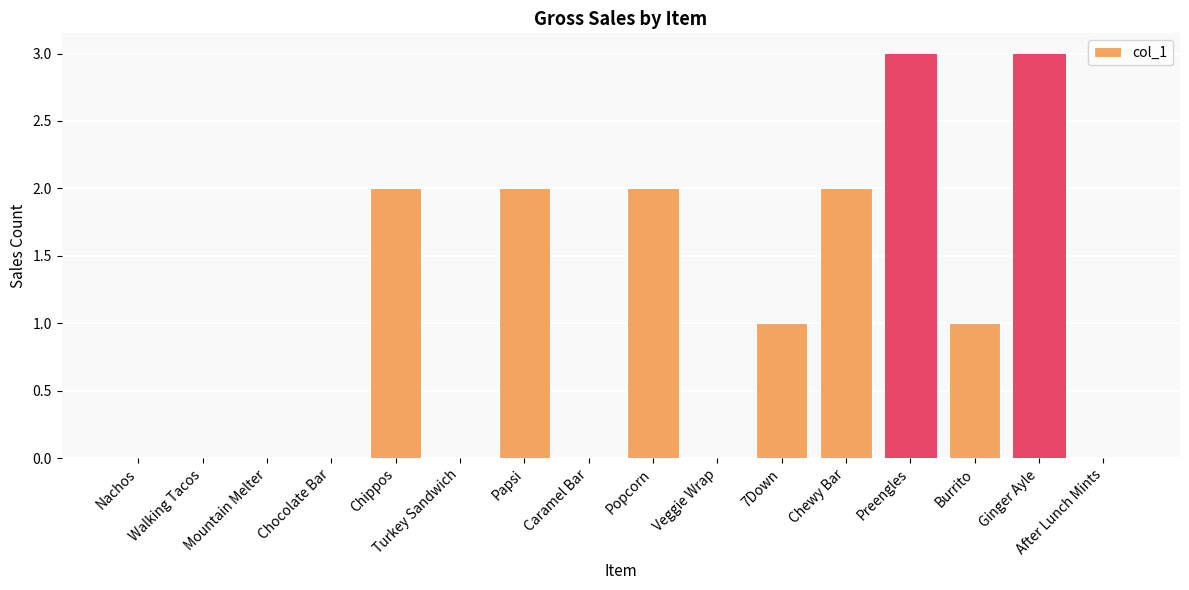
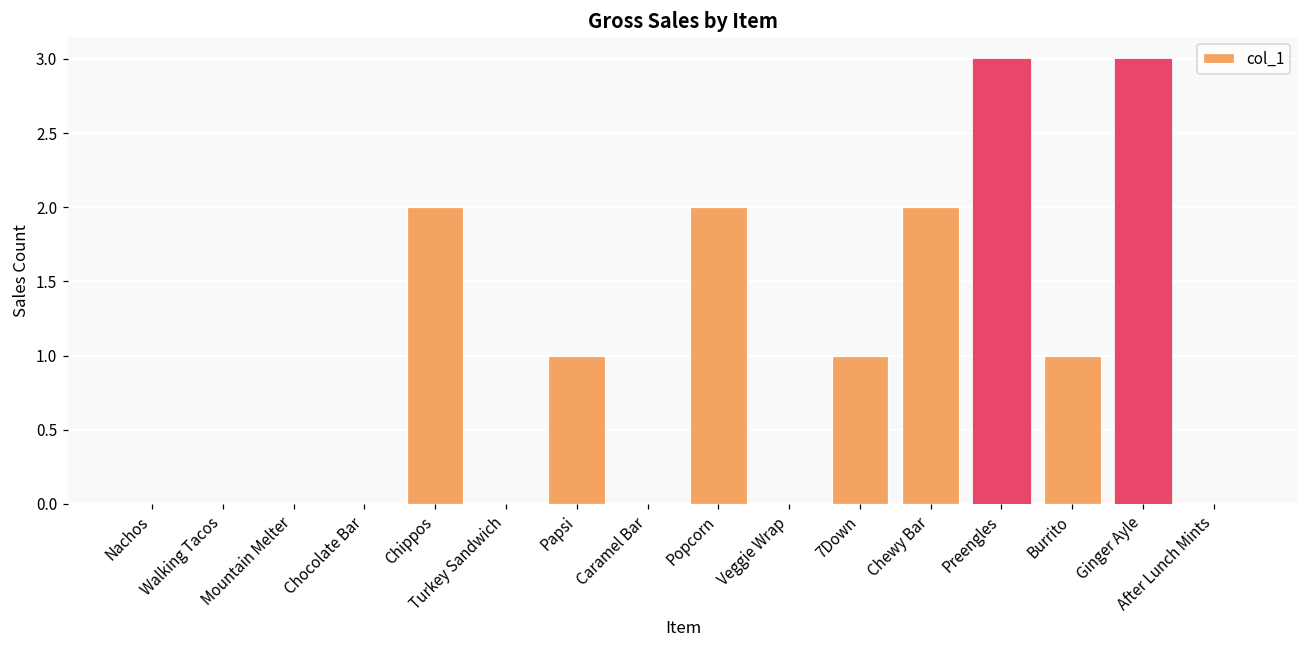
  {
    "Nachos": 0,
    "Walking Tacos": 0,
    "Mountain Melter": 0,
    "Chocolate Bar": 0,
    "Chippos": 2,
    "Turkey Sandwich": 0,
-   "Papsi": 2,
+   "Papsi": 1,
    "Caramel Bar": 0,
    "Popcorn": 2,
    "Veggie Wrap": 0,
    "7Down": 1,
    "Chewy Bar": 2,
    "Preengles": 3,
    "Burrito": 1,
    "Ginger Ayle": 3,
    "After Lunch Mints": 0
  }
